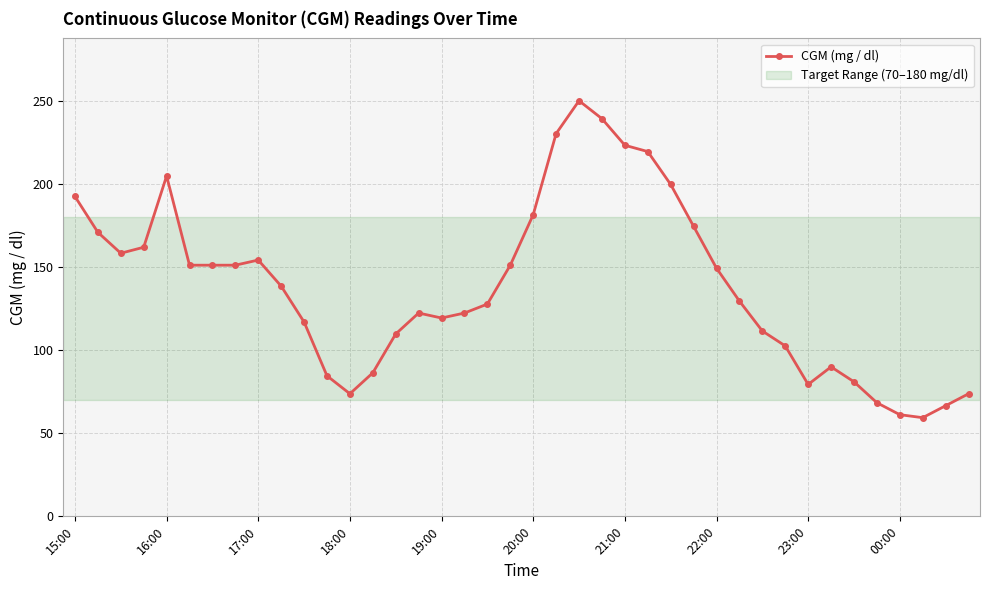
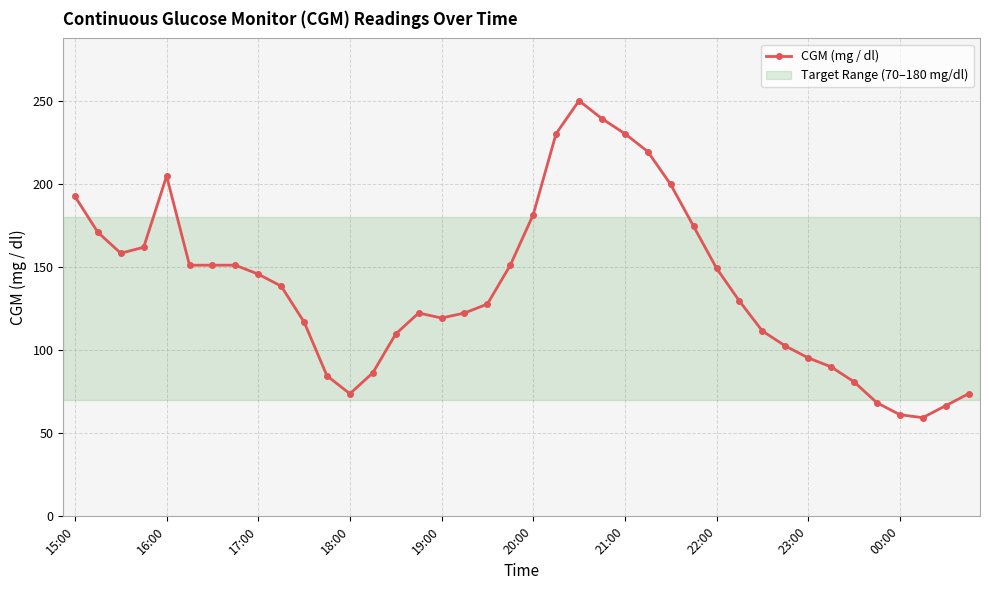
  {
    "15:00": 193,
    "16:00": 205,
-   "17:00": 154,
+   "17:00": 146,
    "18:00": 74,
    "19:00": 119,
    "20:00": 182,
-   "21:00": 223,
+   "21:00": 230,
    "22:00": 149,
-   "23:00": 79,
+   "23:00": 95,
    "00:00": 61
  }
